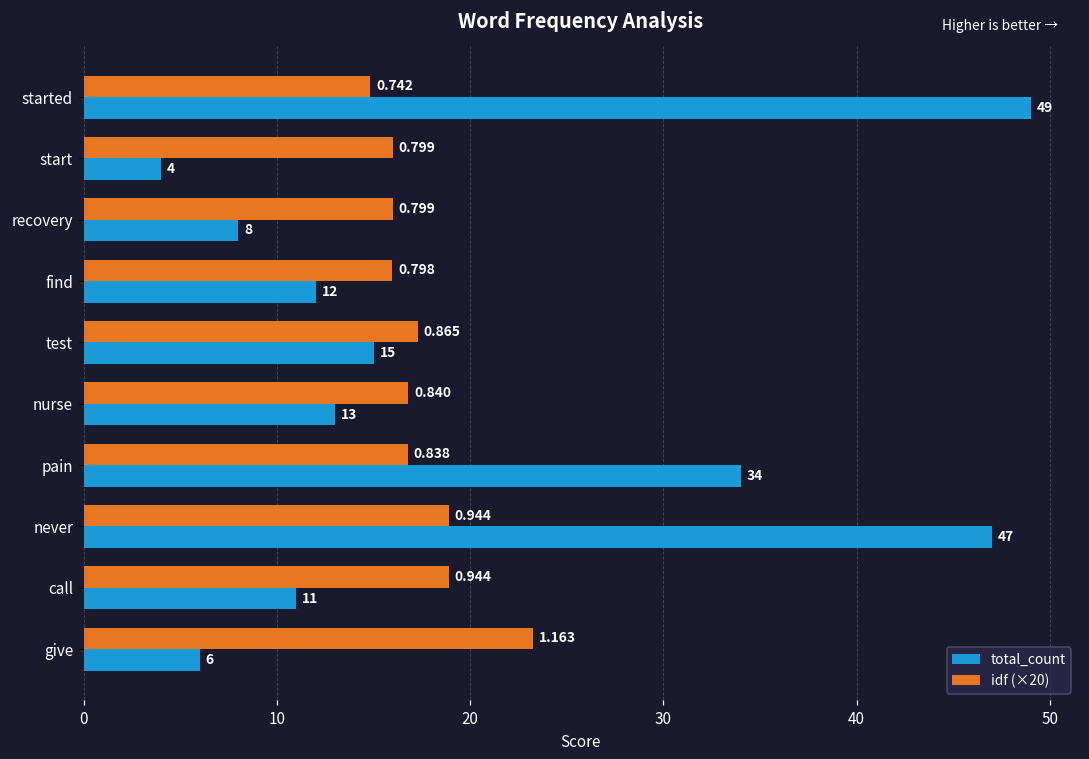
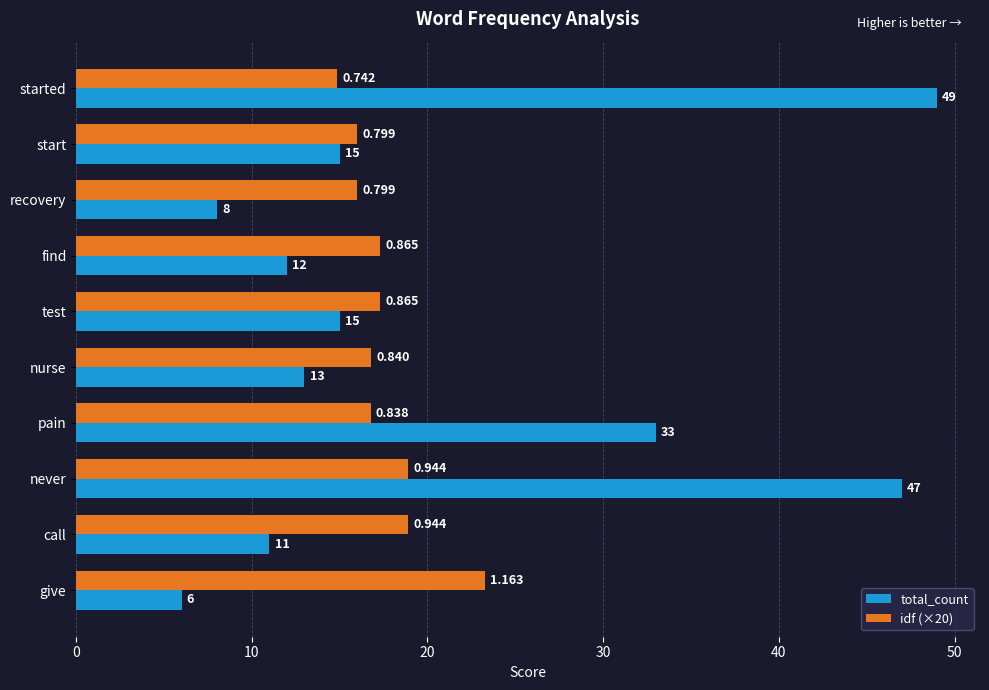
  {
    "total_count": {
      "started": 49,
-     "start": 4,
+     "start": 15,
      "recovery": 8,
      "find": 12,
      "test": 15,
      "nurse": 13,
-     "pain": 34,
+     "pain": 33,
      "never": 47,
      "call": 11,
      "give": 6
    },
    "idf (×20)": {
-     "find": 0.798
+     "find": 0.865
    }
  }
